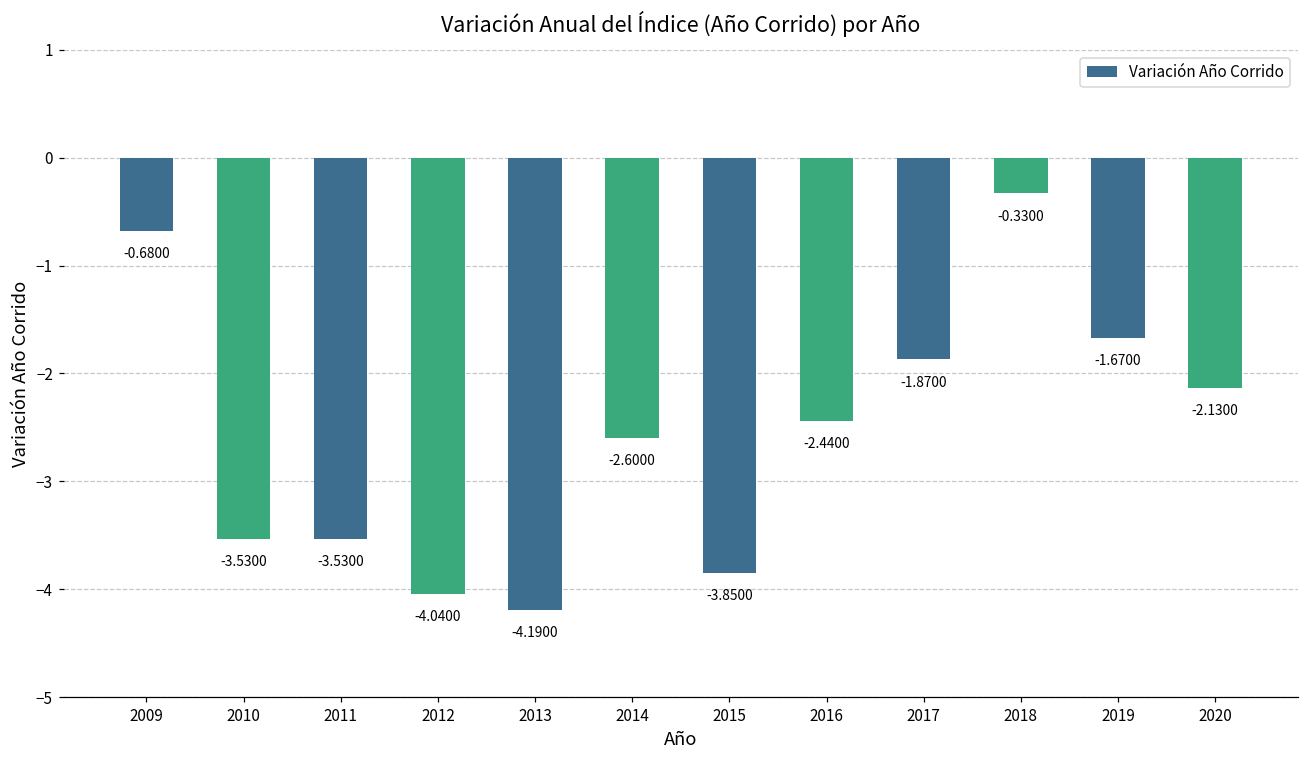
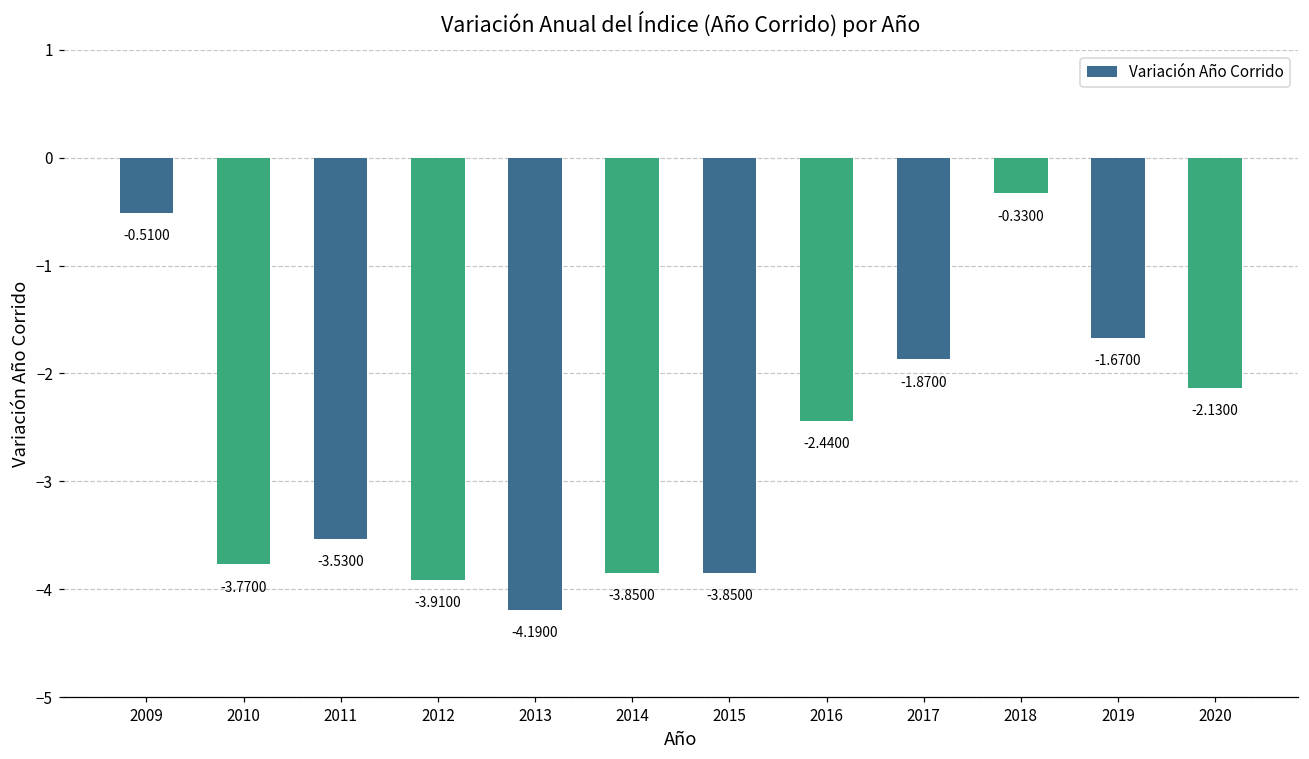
  {
-   "2009": -0.6800,
-   "2010": -3.5300,
+   "2009": -0.5100,
+   "2010": -3.7700,
    "2011": -3.5300,
-   "2012": -4.0400,
+   "2012": -3.9100,
    "2013": -4.1900,
-   "2014": -2.6000,
+   "2014": -3.8500,
    "2015": -3.8500,
    "2016": -2.4400,
    "2017": -1.8700,
    "2018": -0.3300,
    "2019": -1.6700,
    "2020": -2.1300
  }
